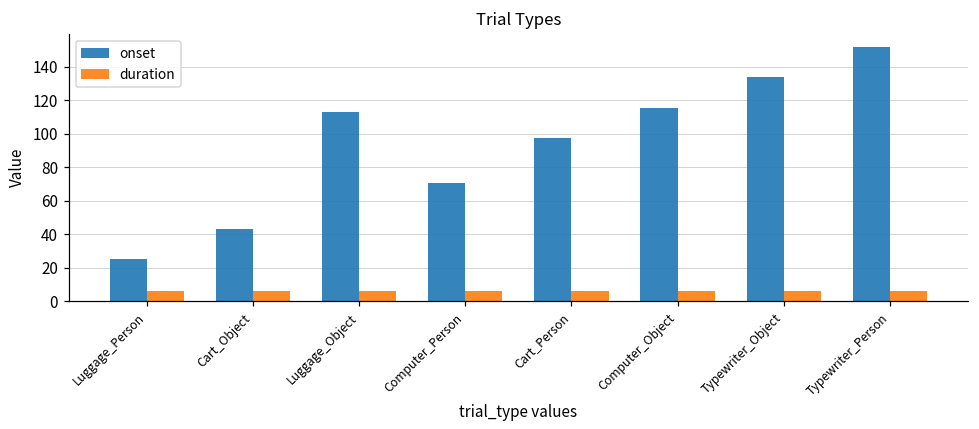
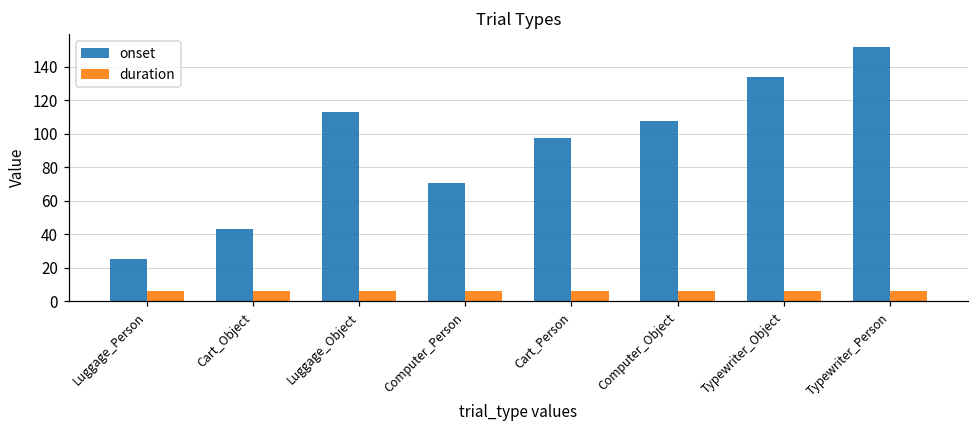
  {
    "onset": {
      "Luggage_Person": 25,
      "Cart_Object": 43,
      "Luggage_Object": 113,
      "Computer_Person": 70,
      "Cart_Person": 97,
-     "Computer_Object": 115,
+     "Computer_Object": 107,
      "Typewriter_Object": 134,
      "Typewriter_Person": 152
    },
    "duration": {
      "Luggage_Person": 6,
      "Cart_Object": 6,
      "Luggage_Object": 6,
      "Computer_Person": 6,
      "Cart_Person": 6,
      "Computer_Object": 6,
      "Typewriter_Object": 6,
      "Typewriter_Person": 6
    }
  }
